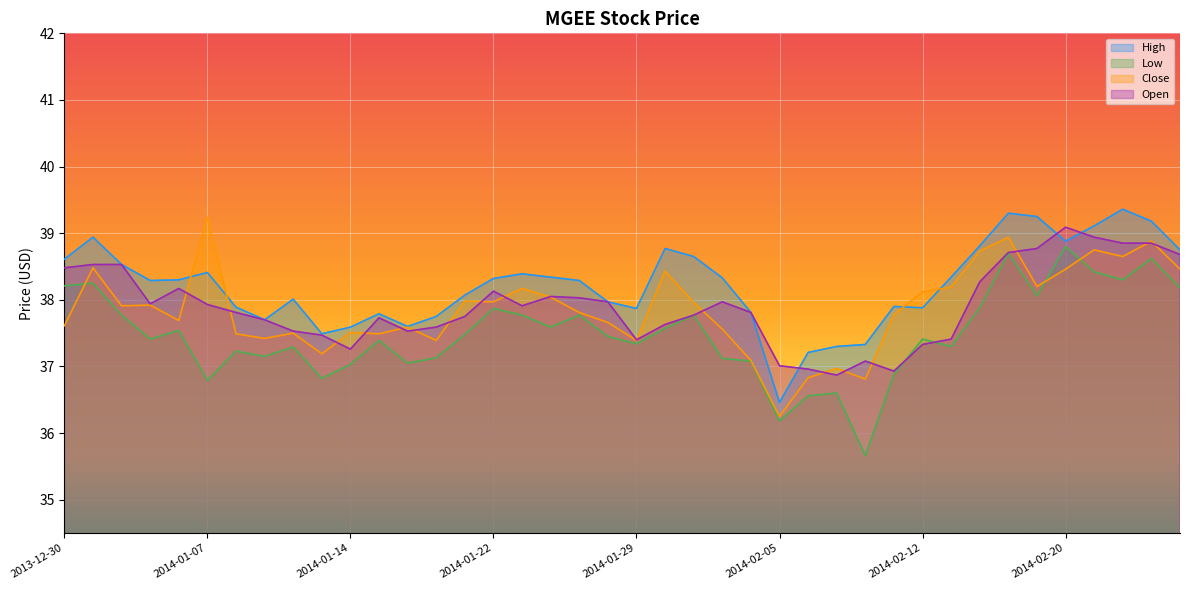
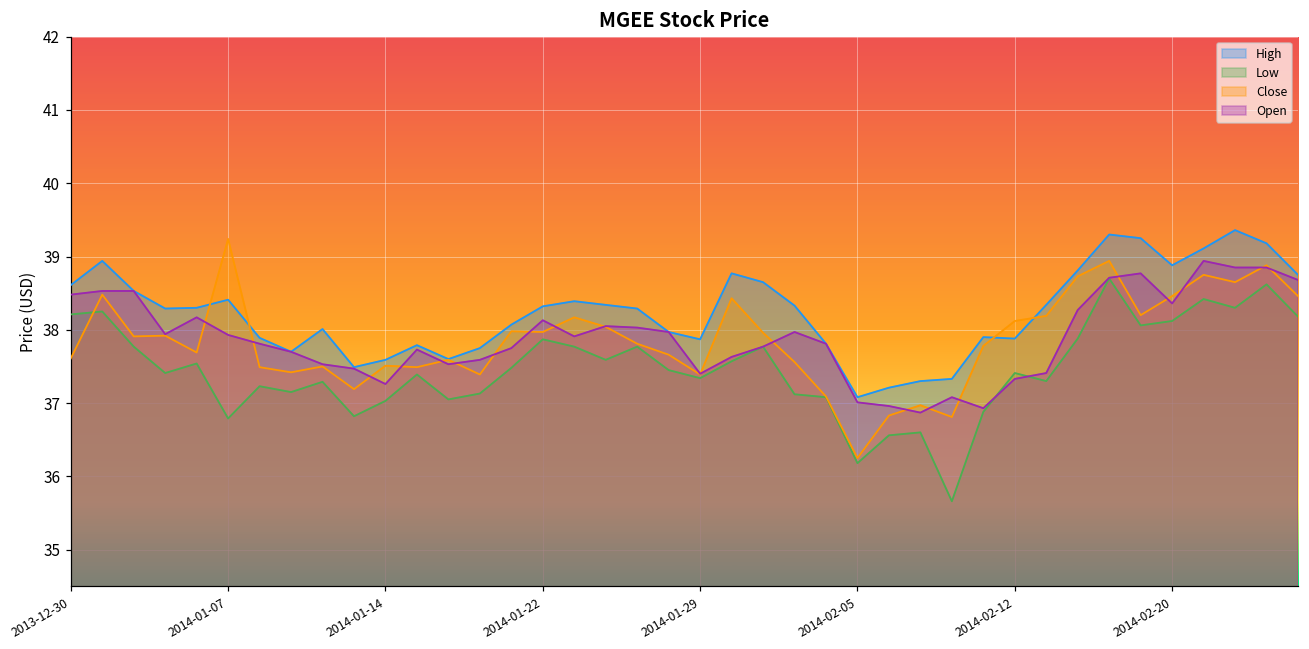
  {
    "High": {
      "2013-12-30": 38.6,
      "2014-01-07": 38.4,
      "2014-01-14": 37.6,
      "2014-01-22": 38.3,
      "2014-01-29": 37.9,
-     "2014-02-05": 36.5,
+     "2014-02-05": 37.1,
      "2014-02-12": 37.9,
      "2014-02-20": 38.9
    },
    "Low": {
      "2013-12-30": 38.2,
      "2014-01-07": 36.8,
      "2014-01-14": 37.0,
      "2014-01-22": 37.9,
      "2014-01-29": 37.3,
      "2014-02-05": 36.2,
      "2014-02-12": 37.4,
-     "2014-02-20": 38.8
+     "2014-02-20": 38.1
    },
    "Close": {
      "2013-12-30": 37.6,
      "2014-01-07": 39.2,
      "2014-01-14": 37.5,
      "2014-01-22": 38.0,
      "2014-02-05": 36.3,
      "2014-02-12": 38.1,
      "2014-02-20": 38.5
    },
    "Open": {
      "2013-12-30": 38.5,
      "2014-01-07": 37.9,
      "2014-01-14": 37.3,
      "2014-01-22": 38.1,
      "2014-02-05": 37.0,
      "2014-02-12": 37.3,
-     "2014-02-20": 39.1
+     "2014-02-20": 38.4
    }
  }
